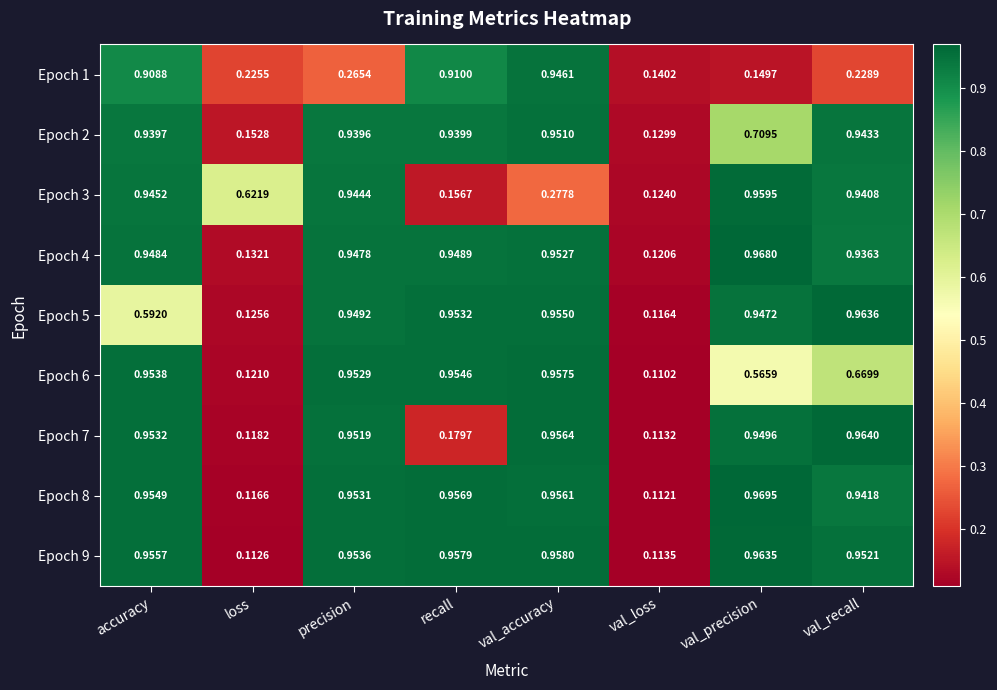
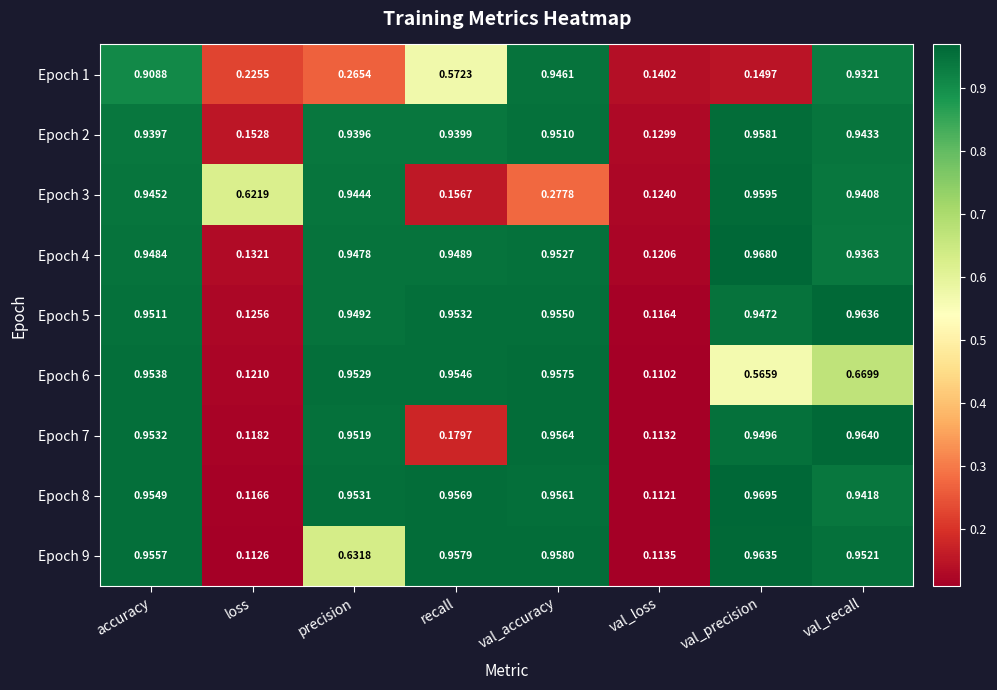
  {
    "Epoch 1": {
      "accuracy": 0.9088,
      "loss": 0.2255,
      "precision": 0.2654,
-     "recall": 0.9100,
+     "recall": 0.5723,
      "val_accuracy": 0.9461,
      "val_loss": 0.1402,
      "val_precision": 0.1497,
-     "val_recall": 0.2289
+     "val_recall": 0.9321
    },
    "Epoch 2": {
      "accuracy": 0.9397,
      "loss": 0.1528,
      "precision": 0.9396,
      "recall": 0.9399,
      "val_accuracy": 0.9510,
      "val_loss": 0.1299,
-     "val_precision": 0.7095,
+     "val_precision": 0.9581,
      "val_recall": 0.9433
    },
    "Epoch 3": {
      "accuracy": 0.9452,
      "loss": 0.6219,
      "precision": 0.9444,
      "recall": 0.1567,
      "val_accuracy": 0.2778,
      "val_loss": 0.1240,
      "val_precision": 0.9595,
      "val_recall": 0.9408
    },
    "Epoch 4": {
      "accuracy": 0.9484,
      "loss": 0.1321,
      "precision": 0.9478,
      "recall": 0.9489,
      "val_accuracy": 0.9527,
      "val_loss": 0.1206,
      "val_precision": 0.9680,
      "val_recall": 0.9363
    },
    "Epoch 5": {
-     "accuracy": 0.5920,
+     "accuracy": 0.9511,
      "loss": 0.1256,
      "precision": 0.9492,
      "recall": 0.9532,
      "val_accuracy": 0.9550,
      "val_loss": 0.1164,
      "val_precision": 0.9472,
      "val_recall": 0.9636
    },
    "Epoch 6": {
      "accuracy": 0.9538,
      "loss": 0.1210,
      "precision": 0.9529,
      "recall": 0.9546,
      "val_accuracy": 0.9575,
      "val_loss": 0.1102,
      "val_precision": 0.5659,
      "val_recall": 0.6699
    },
    "Epoch 7": {
      "accuracy": 0.9532,
      "loss": 0.1182,
      "precision": 0.9519,
      "recall": 0.1797,
      "val_accuracy": 0.9564,
      "val_loss": 0.1132,
      "val_precision": 0.9496,
      "val_recall": 0.9640
    },
    "Epoch 8": {
      "accuracy": 0.9549,
      "loss": 0.1166,
      "precision": 0.9531,
      "recall": 0.9569,
      "val_accuracy": 0.9561,
      "val_loss": 0.1121,
      "val_precision": 0.9695,
      "val_recall": 0.9418
    },
    "Epoch 9": {
      "accuracy": 0.9557,
      "loss": 0.1126,
-     "precision": 0.9536,
+     "precision": 0.6318,
      "recall": 0.9579,
      "val_accuracy": 0.9580,
      "val_loss": 0.1135,
      "val_precision": 0.9635,
      "val_recall": 0.9521
    }
  }
